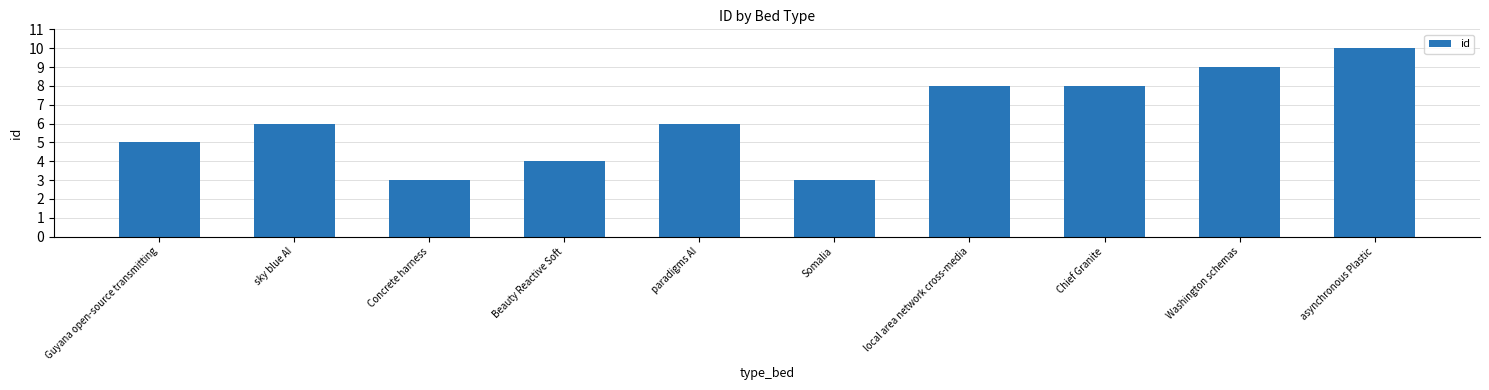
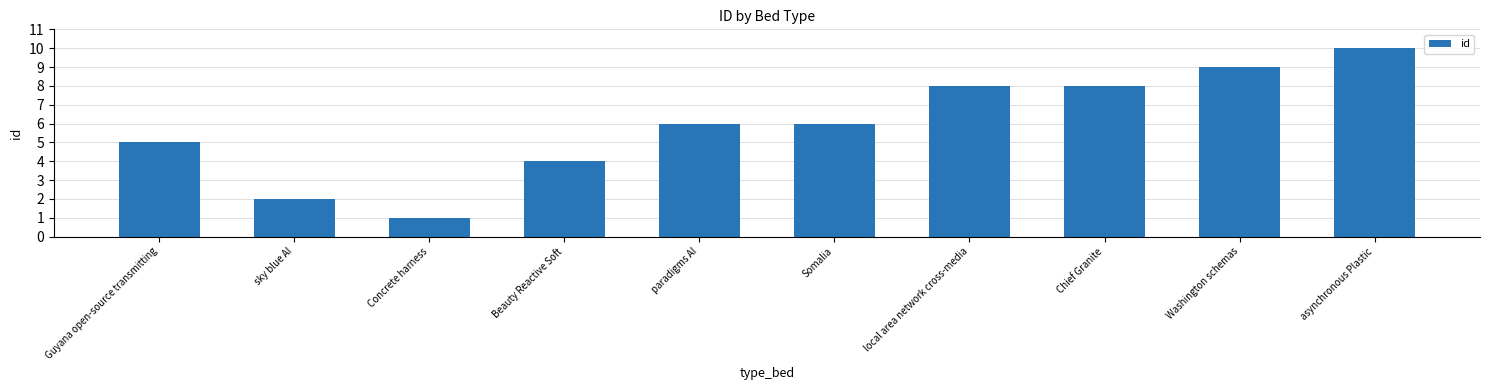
  {
    "Guyana open-source transmitting": 5,
-   "sky blue AI": 6,
-   "Concrete harness": 3,
+   "sky blue AI": 2,
+   "Concrete harness": 1,
    "Beauty Reactive Soft": 4,
    "paradigms AI": 6,
-   "Somalia": 3,
+   "Somalia": 6,
    "local area network cross-media": 8,
    "Chief Granite": 8,
    "Washington schemas": 9,
    "asynchronous Plastic": 10
  }
